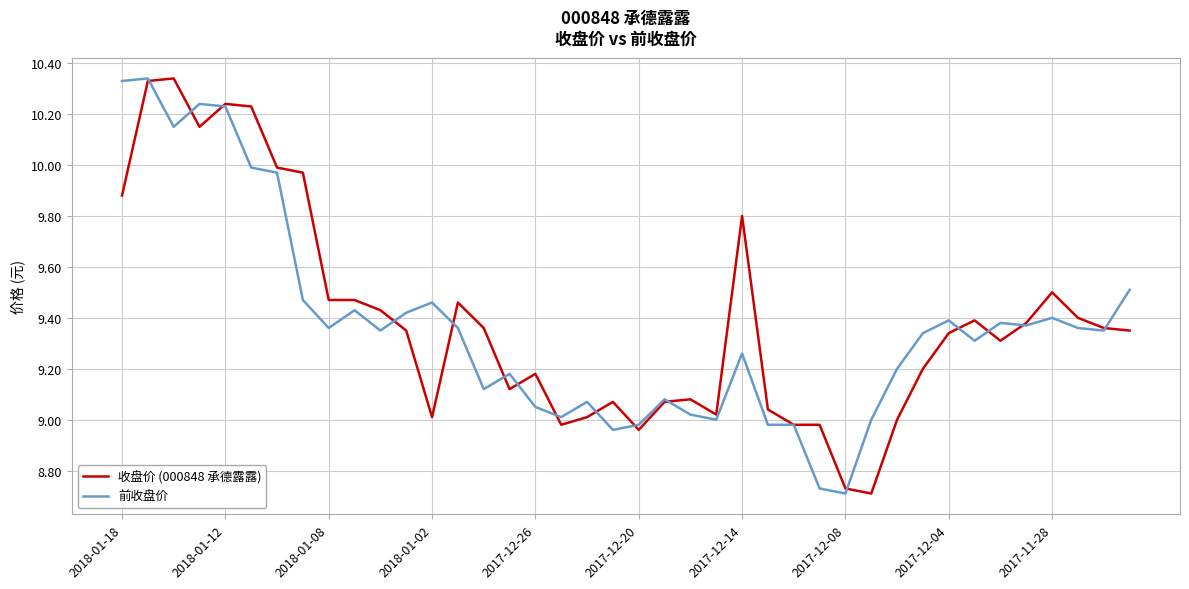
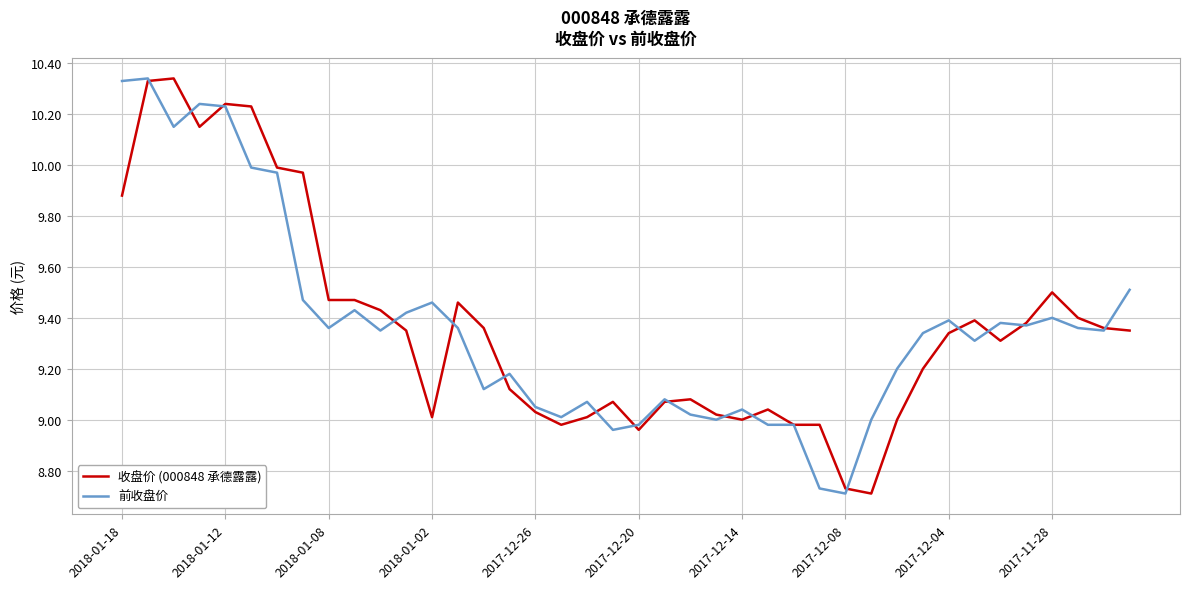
  {
    "收盘价 (000848 承德露露)": {
      "2018-01-18": 9.88,
      "2018-01-12": 10.24,
      "2018-01-08": 9.47,
      "2018-01-02": 9.01,
-     "2017-12-26": 9.18,
+     "2017-12-26": 9.03,
      "2017-12-20": 8.96,
-     "2017-12-14": 9.8,
+     "2017-12-14": 9.0,
      "2017-12-08": 8.73,
      "2017-12-04": 9.34,
      "2017-11-28": 9.50
    },
    "前收盘价": {
      "2018-01-18": 10.33,
      "2018-01-12": 10.23,
      "2018-01-08": 9.36,
      "2018-01-02": 9.46,
      "2017-12-26": 9.05,
      "2017-12-20": 8.98,
-     "2017-12-14": 9.26,
+     "2017-12-14": 9.04,
      "2017-12-08": 8.71,
      "2017-12-04": 9.39,
      "2017-11-28": 9.40
    }
  }
